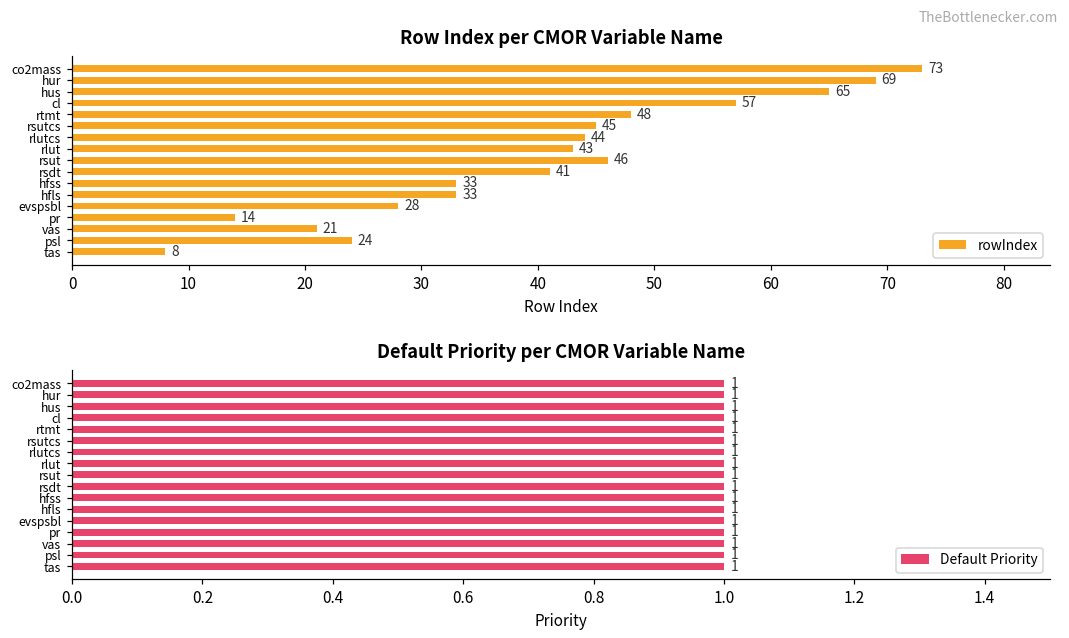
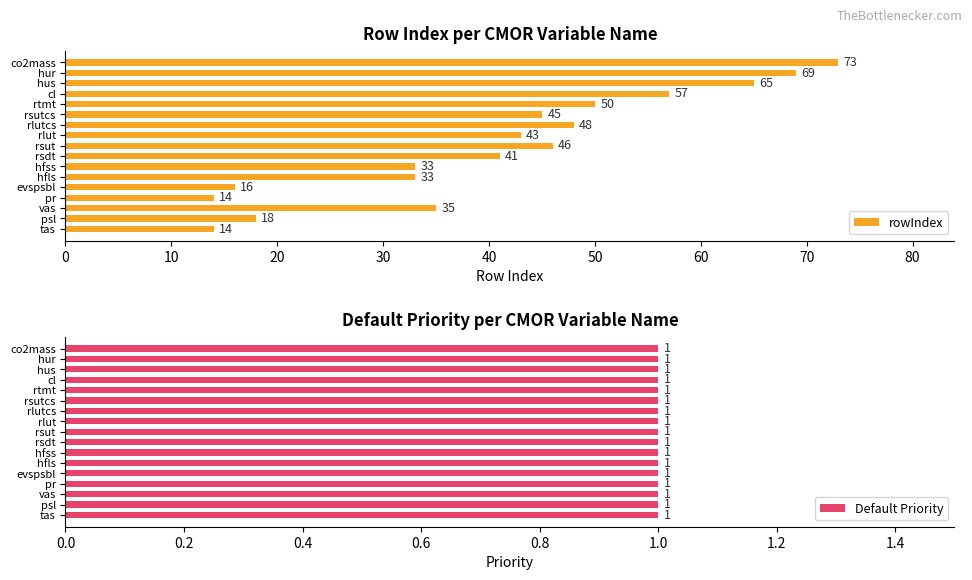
  {
    "Row Index per CMOR Variable Name": {
      "co2mass": 73,
      "hur": 69,
      "hus": 65,
      "cl": 57,
-     "rtmt": 48,
+     "rtmt": 50,
      "rsutcs": 45,
-     "rlutcs": 44,
+     "rlutcs": 48,
      "rlut": 43,
      "rsut": 46,
      "rsdt": 41,
-     "evspsbl": 28,
+     "evspsbl": 16,
      "pr": 14,
-     "vas": 21,
-     "psl": 24,
-     "tas": 8
+     "vas": 35,
+     "psl": 18,
+     "tas": 14
    }
  }
